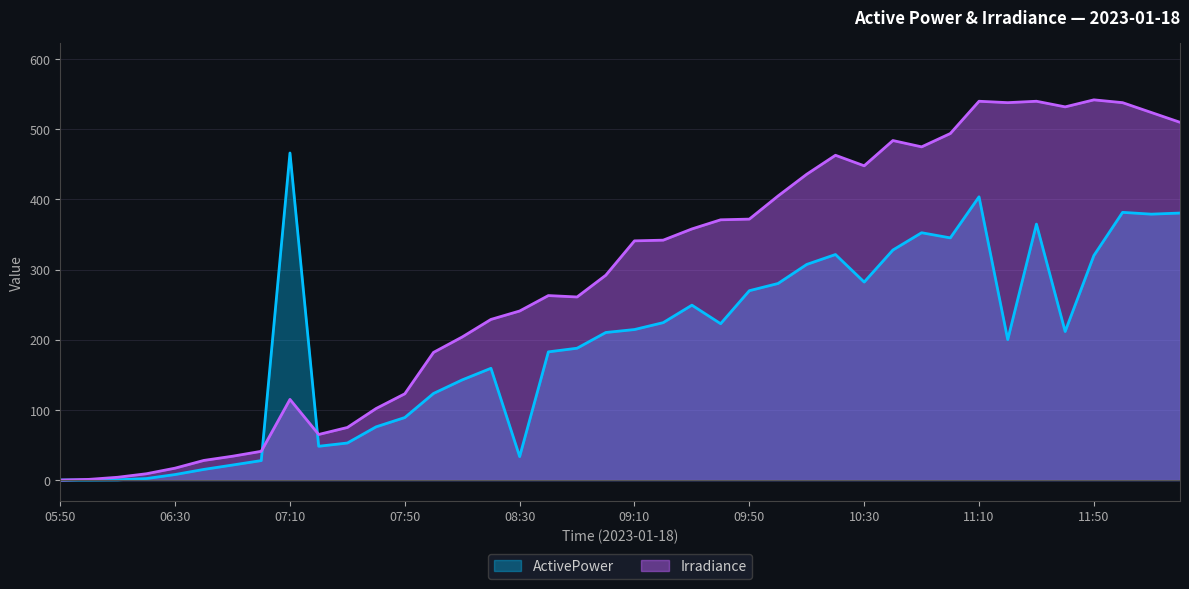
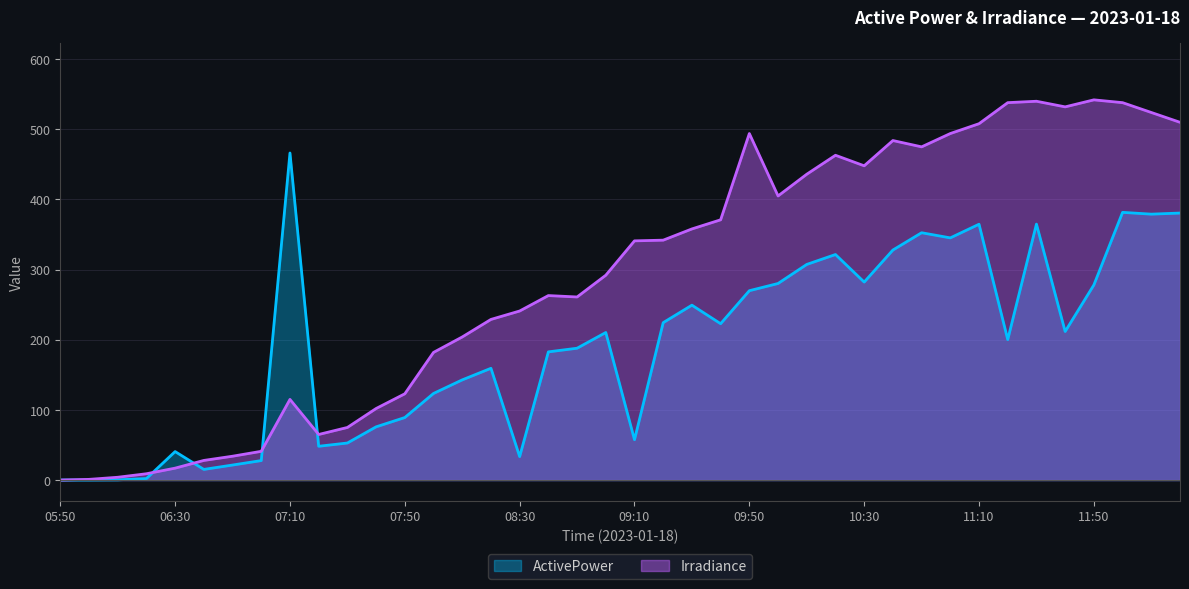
  {
    "ActivePower": {
-     "06:30": 10,
+     "06:30": 40,
      "07:10": 470,
      "07:50": 90,
      "08:30": 30,
-     "09:10": 210,
+     "09:10": 60,
      "09:50": 270,
      "10:30": 280,
-     "11:10": 400,
-     "11:50": 320
+     "11:10": 360,
+     "11:50": 280
    },
    "Irradiance": {
      "06:30": 20,
      "07:10": 120,
      "07:50": 120,
      "08:30": 240,
      "09:10": 340,
-     "09:50": 370,
+     "09:50": 490,
      "10:30": 450,
-     "11:10": 540,
+     "11:10": 510,
      "11:50": 540
    }
  }
